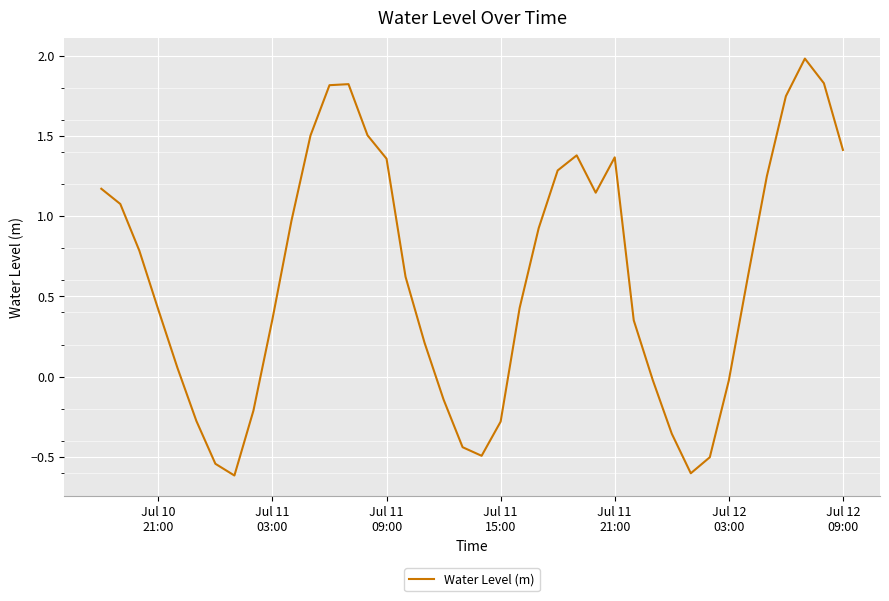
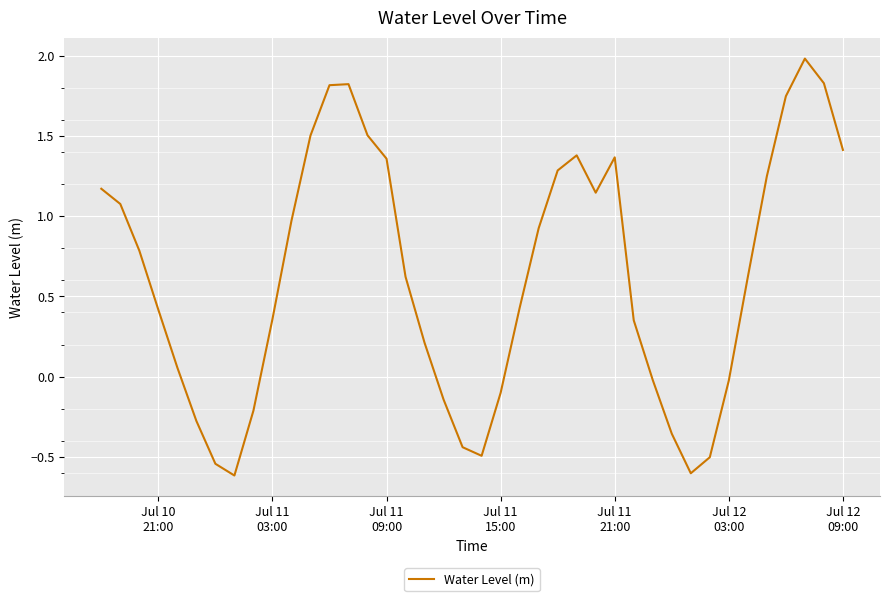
  {
    "Jul 10 21:00": 0.42,
    "Jul 11 03:00": 0.36,
    "Jul 11 09:00": 1.36,
-   "Jul 11 15:00": -0.28,
+   "Jul 11 15:00": -0.10,
    "Jul 11 21:00": 1.37,
    "Jul 12 03:00": -0.02,
    "Jul 12 09:00": 1.41
  }
